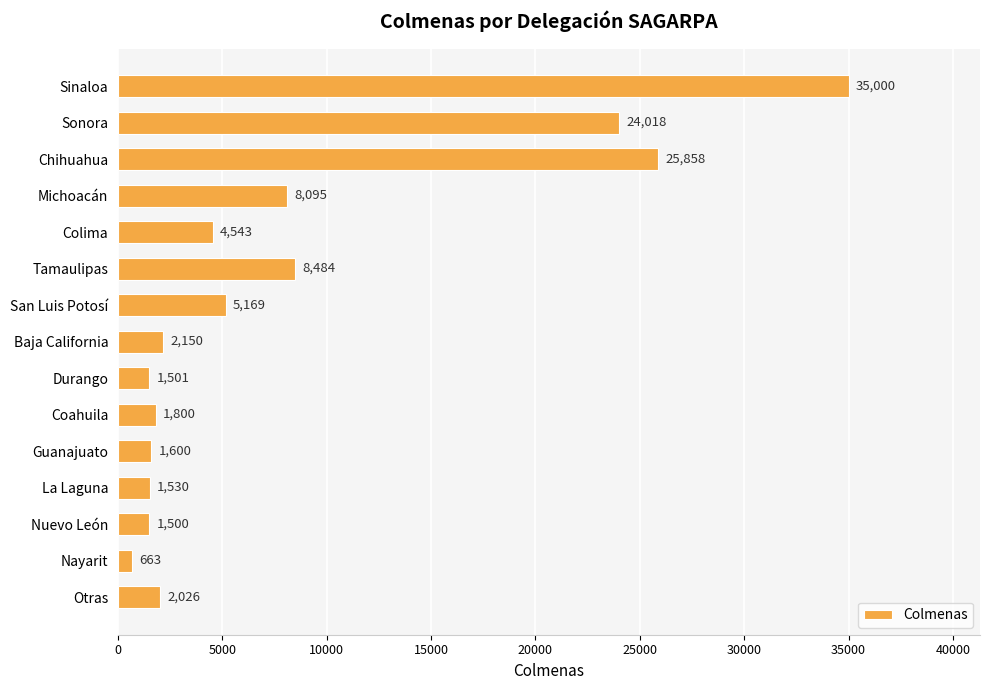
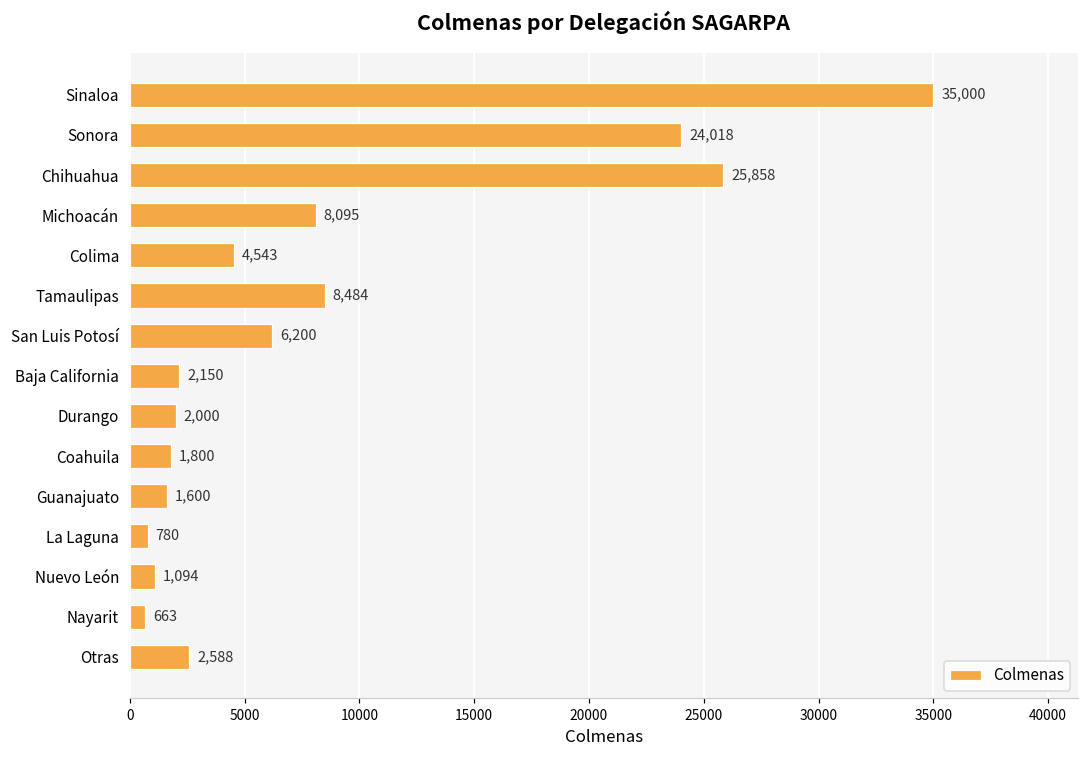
  {
    "Sinaloa": "35,000",
    "Sonora": "24,018",
    "Chihuahua": "25,858",
    "Michoacán": "8,095",
    "Colima": "4,543",
    "Tamaulipas": "8,484",
-   "San Luis Potosí": "5,169",
+   "San Luis Potosí": "6,200",
    "Baja California": "2,150",
-   "Durango": "1,501",
+   "Durango": "2,000",
    "Coahuila": "1,800",
    "Guanajuato": "1,600",
-   "La Laguna": "1,530",
-   "Nuevo León": "1,500",
+   "La Laguna": "780",
+   "Nuevo León": "1,094",
    "Nayarit": "663",
-   "Otras": "2,026"
+   "Otras": "2,588"
  }
